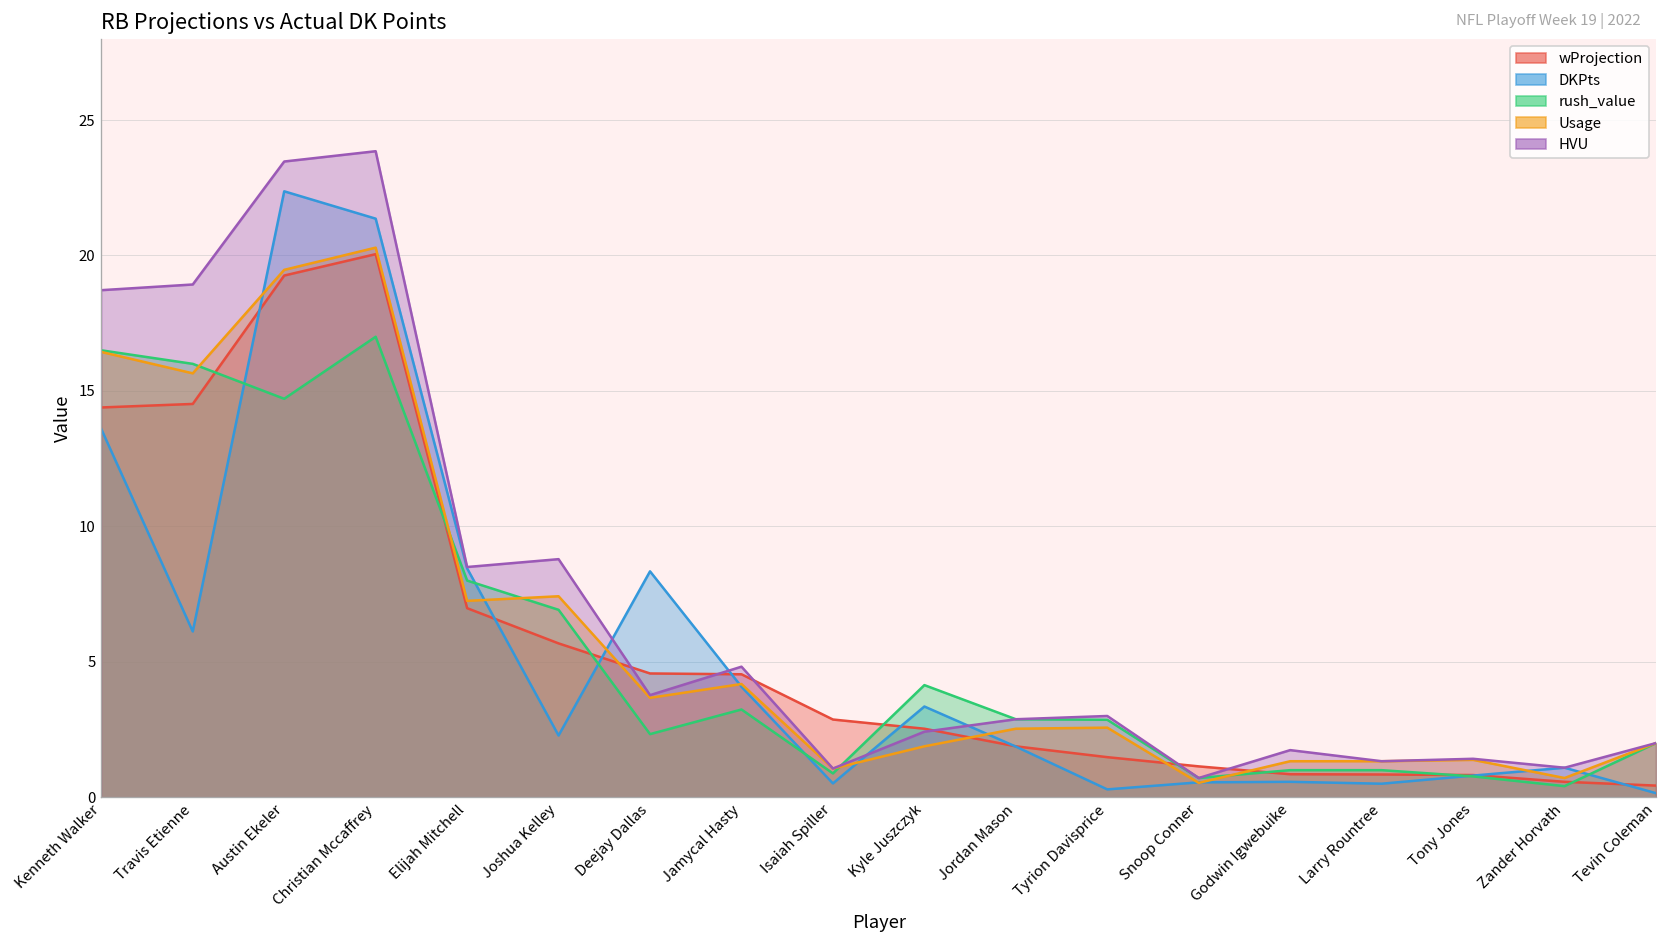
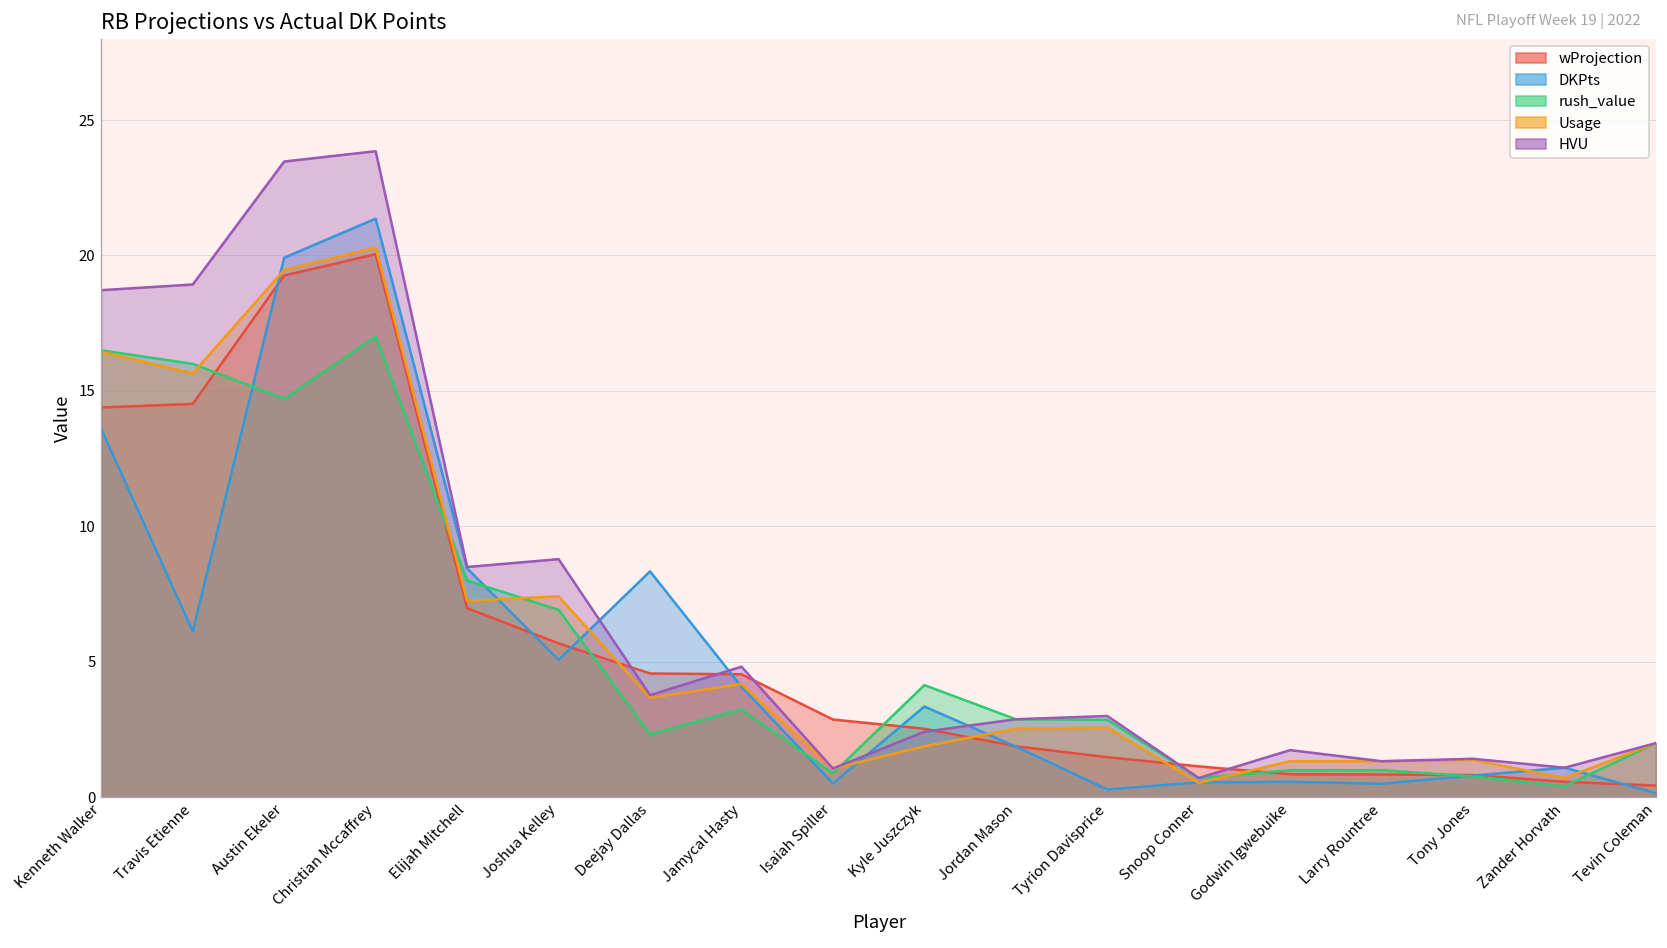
  {
    "DKPts": {
      "Kenneth Walker": 13.6,
      "Travis Etienne": 6.1,
-     "Austin Ekeler": 22.4,
+     "Austin Ekeler": 19.9,
      "Christian Mccaffrey": 21.4,
-     "Joshua Kelley": 2.3,
+     "Joshua Kelley": 5.1,
      "Deejay Dallas": 8.3,
      "Isaiah Spiller": 0.5,
      "Kyle Juszczyk": 3.4,
      "Tyrion Davisprice": 0.3,
      "Godwin Igwebuike": 0.6,
      "Larry Rountree": 0.5,
      "Tevin Coleman": 0.2
    },
    "rush_value": {
      "Travis Etienne": 16.0,
      "Austin Ekeler": 14.7,
      "Christian Mccaffrey": 17.0,
      "Elijah Mitchell": 8.0,
      "Joshua Kelley": 6.9,
      "Deejay Dallas": 2.3,
      "Jamycal Hasty": 3.2,
      "Isaiah Spiller": 0.9,
      "Kyle Juszczyk": 4.1,
      "Tyrion Davisprice": 2.9,
      "Godwin Igwebuike": 1.0,
      "Larry Rountree": 1.0,
      "Zander Horvath": 0.4
    },
    "HVU": {
      "Kenneth Walker": 18.7,
      "Travis Etienne": 18.9,
      "Austin Ekeler": 23.5,
      "Christian Mccaffrey": 23.9,
      "Joshua Kelley": 8.8,
      "Jamycal Hasty": 4.8,
      "Tyrion Davisprice": 3.0,
      "Godwin Igwebuike": 1.7
    }
  }
